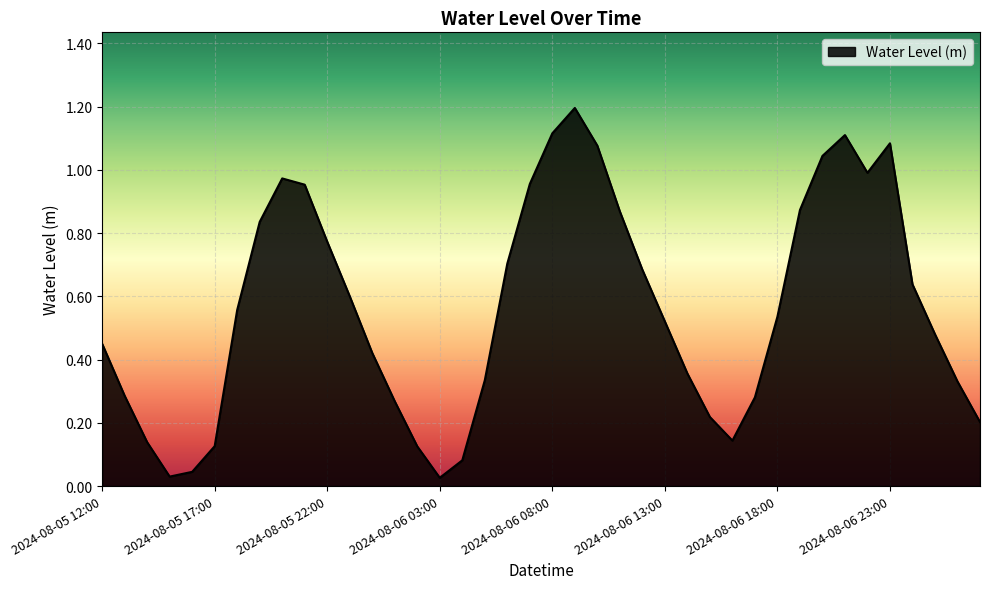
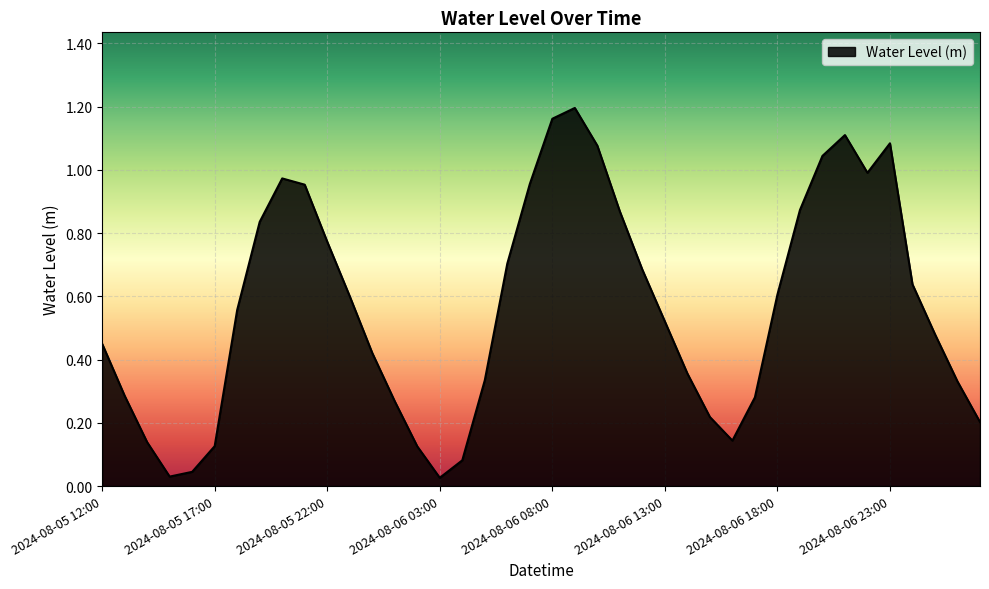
  {
    "2024-08-05 12:00": 0.45,
    "2024-08-05 17:00": 0.13,
    "2024-08-05 22:00": 0.77,
    "2024-08-06 03:00": 0.03,
-   "2024-08-06 08:00": 1.12,
+   "2024-08-06 08:00": 1.16,
    "2024-08-06 13:00": 0.52,
-   "2024-08-06 18:00": 0.54,
+   "2024-08-06 18:00": 0.61,
    "2024-08-06 23:00": 1.08
  }
